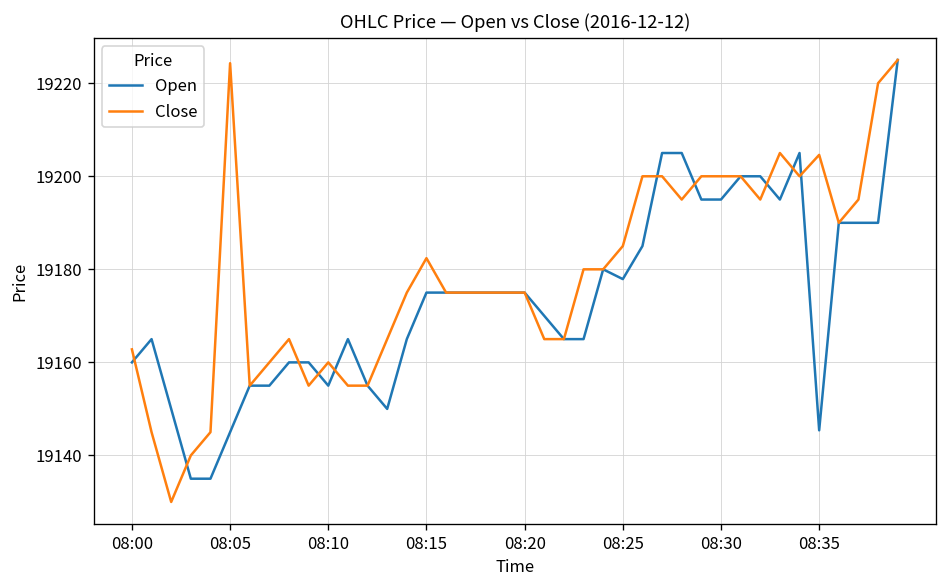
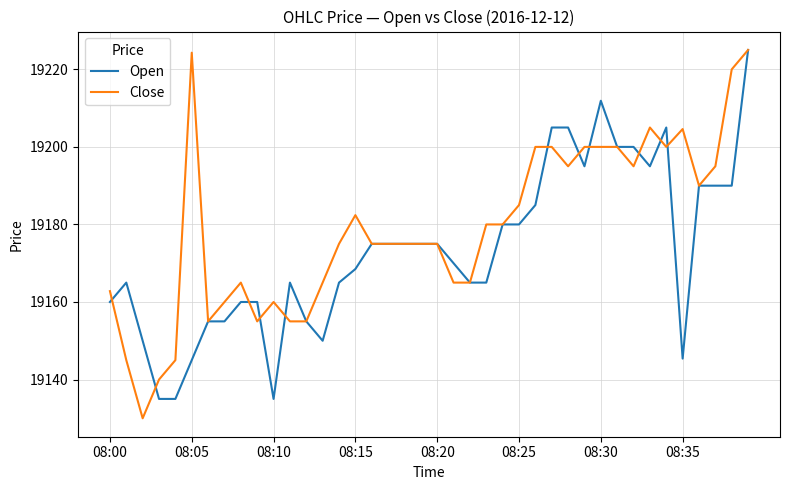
  {
    "Open": {
      "08:00": 19160,
      "08:05": 19145,
-     "08:10": 19155,
-     "08:15": 19175,
-     "08:25": 19178,
-     "08:30": 19195,
+     "08:10": 19135,
+     "08:15": 19169,
+     "08:25": 19180,
+     "08:30": 19212,
      "08:35": 19145
    },
    "Close": {
      "08:00": 19163,
      "08:05": 19224,
      "08:10": 19160,
      "08:15": 19182,
      "08:25": 19185,
      "08:30": 19200,
      "08:35": 19205
    }
  }
